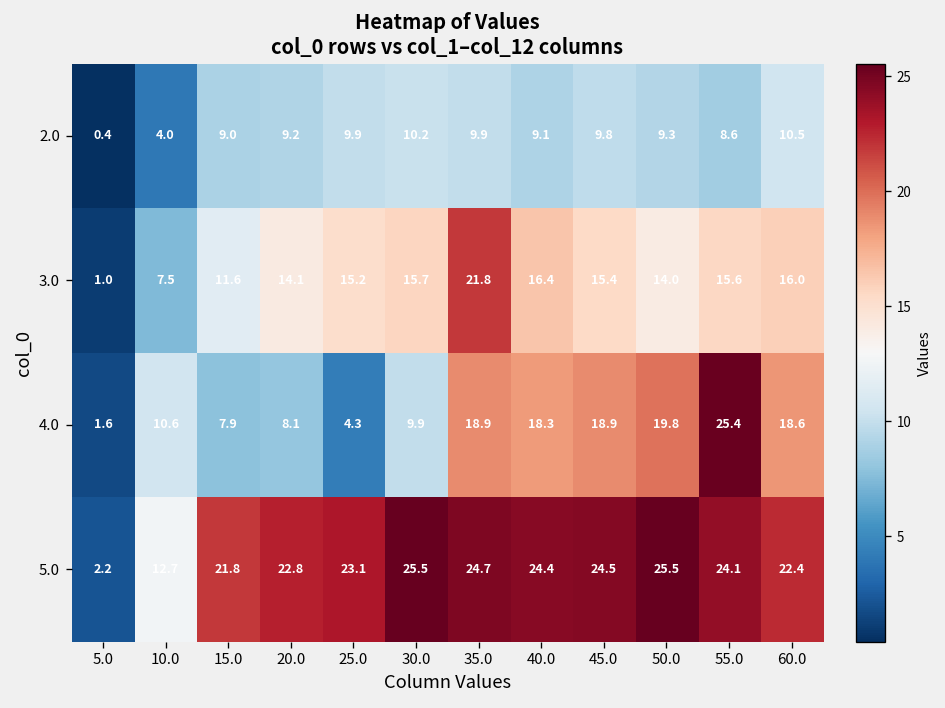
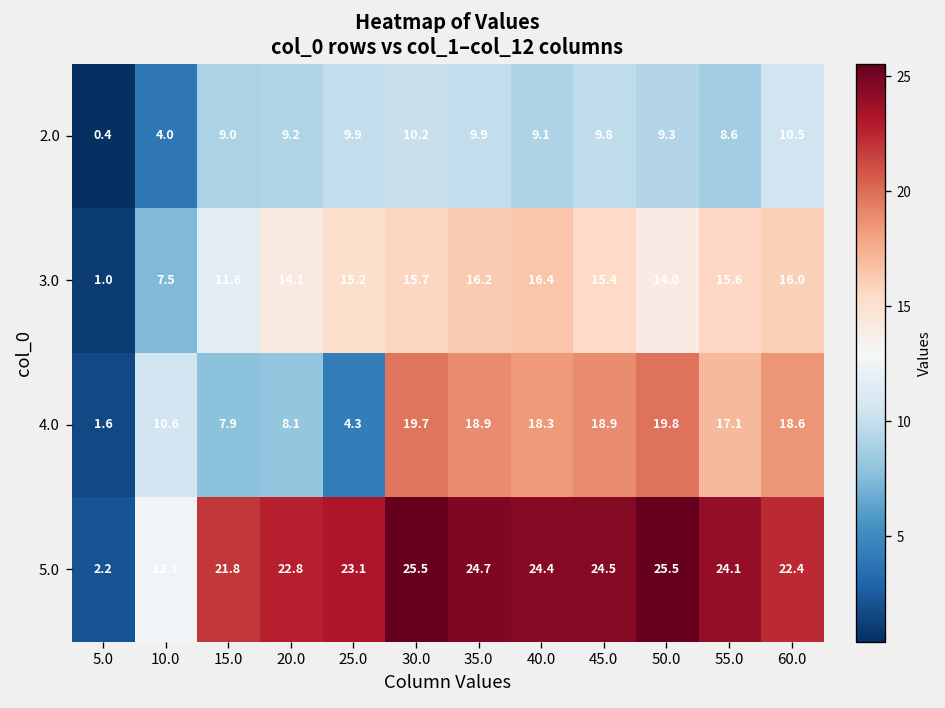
  {
    "2.0": {
      "5.0": 0.4,
      "10.0": 4.0,
      "15.0": 9.0,
      "20.0": 9.2,
      "25.0": 9.9,
      "30.0": 10.2,
      "35.0": 9.9,
      "40.0": 9.1,
      "45.0": 9.8,
      "50.0": 9.3,
      "55.0": 8.6
    },
    "3.0": {
      "5.0": 1.0,
      "10.0": 7.5,
      "25.0": 15.2,
      "30.0": 15.7,
-     "35.0": 21.8,
+     "35.0": 16.2,
      "40.0": 16.4,
      "45.0": 15.4,
      "55.0": 15.6,
      "60.0": 16.0
    },
    "4.0": {
      "5.0": 1.6,
      "15.0": 7.9,
      "20.0": 8.1,
      "25.0": 4.3,
-     "30.0": 9.9,
+     "30.0": 19.7,
      "35.0": 18.9,
      "40.0": 18.3,
      "45.0": 18.9,
      "50.0": 19.8,
-     "55.0": 25.4,
+     "55.0": 17.1,
      "60.0": 18.6
    },
    "5.0": {
      "5.0": 2.2,
      "15.0": 21.8,
      "20.0": 22.8,
      "25.0": 23.1,
      "30.0": 25.5,
      "35.0": 24.7,
      "40.0": 24.4,
      "45.0": 24.5,
      "50.0": 25.5,
      "55.0": 24.1,
      "60.0": 22.4
    }
  }
